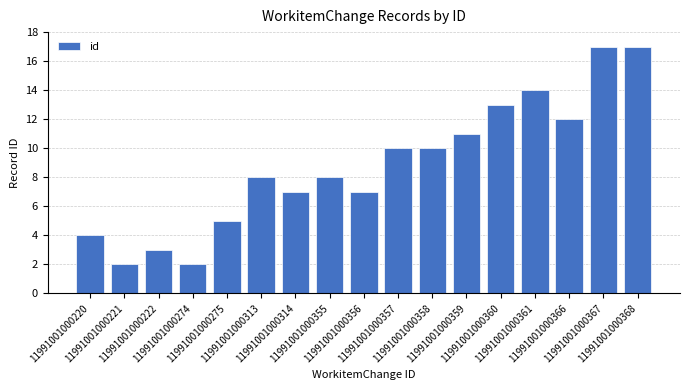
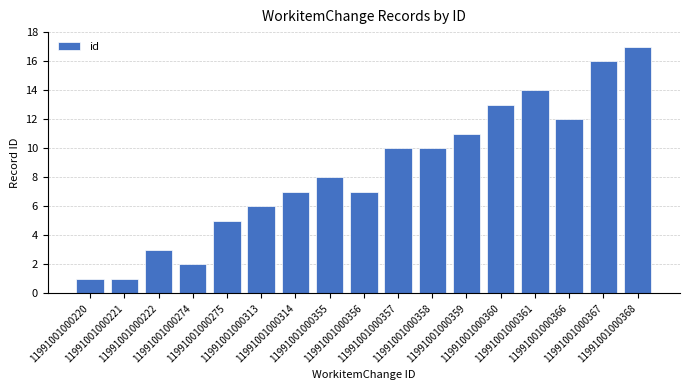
  {
-   "11991001000220": 4,
-   "11991001000221": 2,
+   "11991001000220": 1,
+   "11991001000221": 1,
    "11991001000222": 3,
    "11991001000274": 2,
    "11991001000275": 5,
-   "11991001000313": 8,
+   "11991001000313": 6,
    "11991001000314": 7,
    "11991001000355": 8,
    "11991001000356": 7,
    "11991001000357": 10,
    "11991001000358": 10,
    "11991001000359": 11,
    "11991001000360": 13,
    "11991001000361": 14,
    "11991001000366": 12,
-   "11991001000367": 17,
+   "11991001000367": 16,
    "11991001000368": 17
  }
